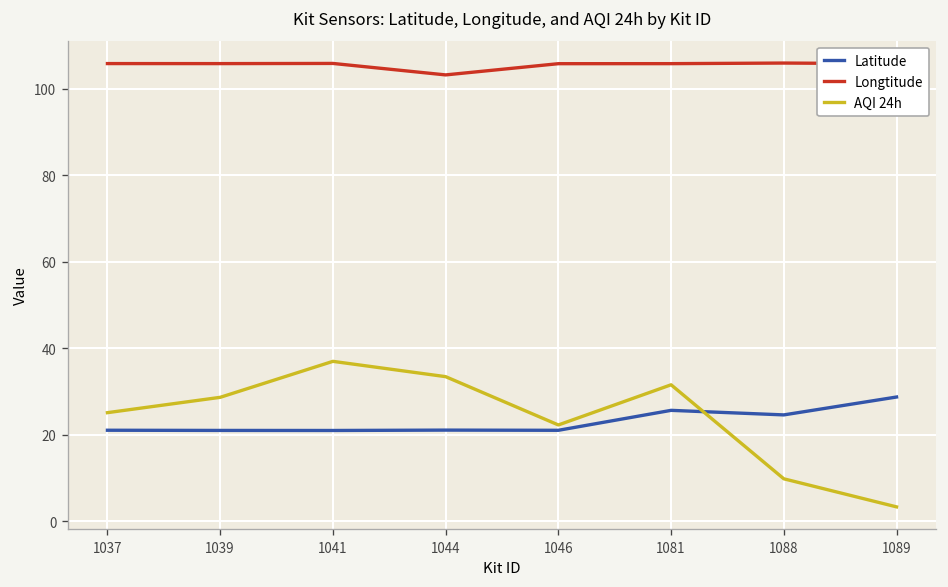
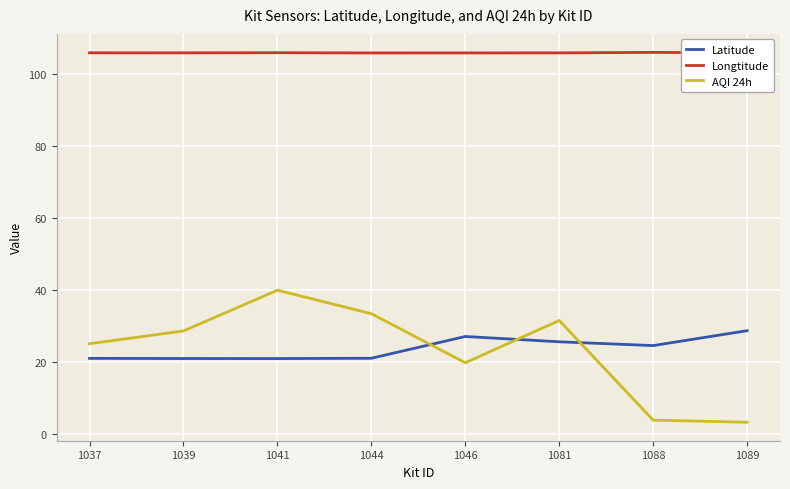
  {
    "Latitude": {
      "1037": 21,
      "1039": 21,
      "1041": 21,
      "1044": 21,
-     "1046": 21,
+     "1046": 27,
      "1081": 26,
      "1088": 25,
      "1089": 29
    },
    "Longtitude": {
      "1037": 106,
      "1039": 106,
      "1041": 106,
-     "1044": 103,
+     "1044": 106,
      "1046": 106,
      "1081": 106,
      "1088": 106
    },
    "AQI 24h": {
      "1037": 25,
      "1039": 29,
-     "1041": 37,
+     "1041": 40,
      "1044": 33,
-     "1046": 22,
+     "1046": 20,
      "1081": 32,
-     "1088": 10,
+     "1088": 4,
      "1089": 3
    }
  }
